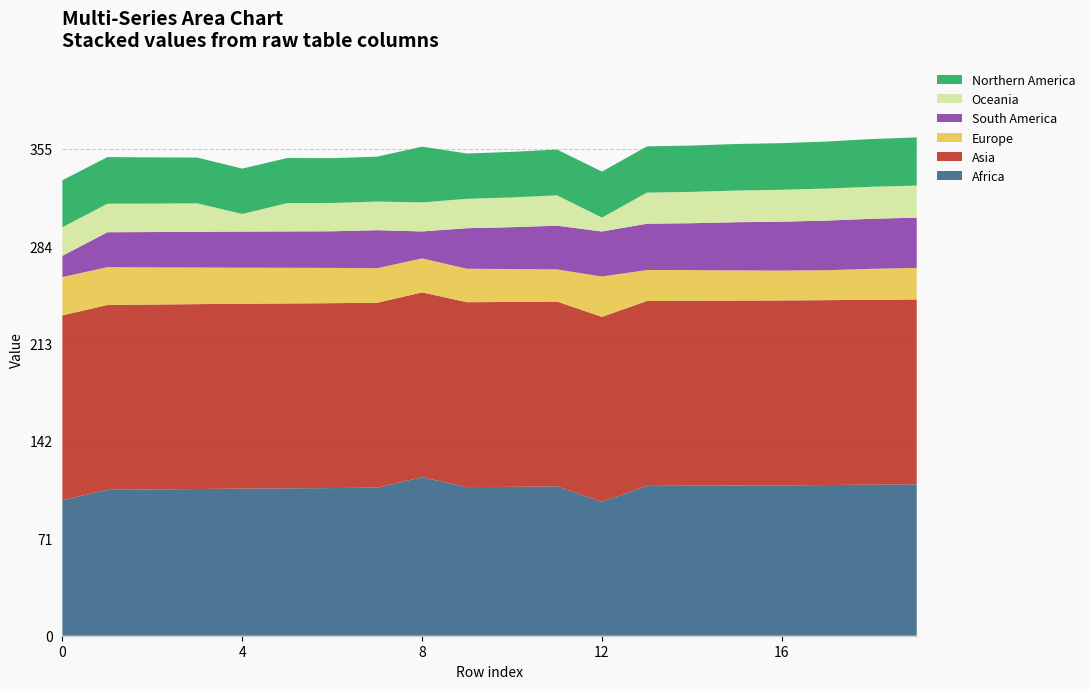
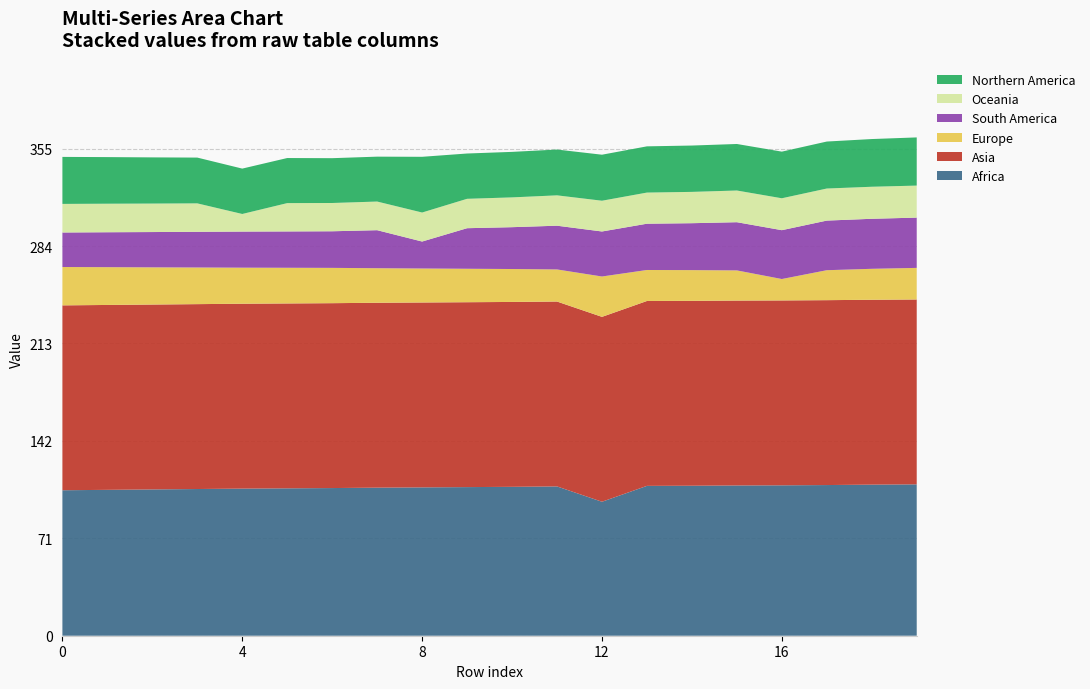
  {
    "Africa": {
-     "0": 99,
+     "0": 106,
      "4": 108,
-     "8": 116,
+     "8": 108,
      "12": 98,
      "16": 110
    },
    "Asia": {
      "0": 135,
      "4": 135,
      "8": 135,
      "12": 135,
      "16": 135
    },
    "Europe": {
      "0": 28,
      "4": 26,
      "8": 25,
      "12": 29,
-     "16": 22
+     "16": 16
    },
    "South America": {
-     "0": 15,
+     "0": 25,
      "4": 26,
      "8": 20,
      "12": 33,
      "16": 36
    },
    "Oceania": {
      "0": 21,
      "4": 13,
      "8": 21,
-     "12": 10,
+     "12": 22,
      "16": 23
    },
    "Northern America": {
      "0": 34,
      "4": 33,
      "8": 41,
      "12": 34,
      "16": 34
    }
  }
